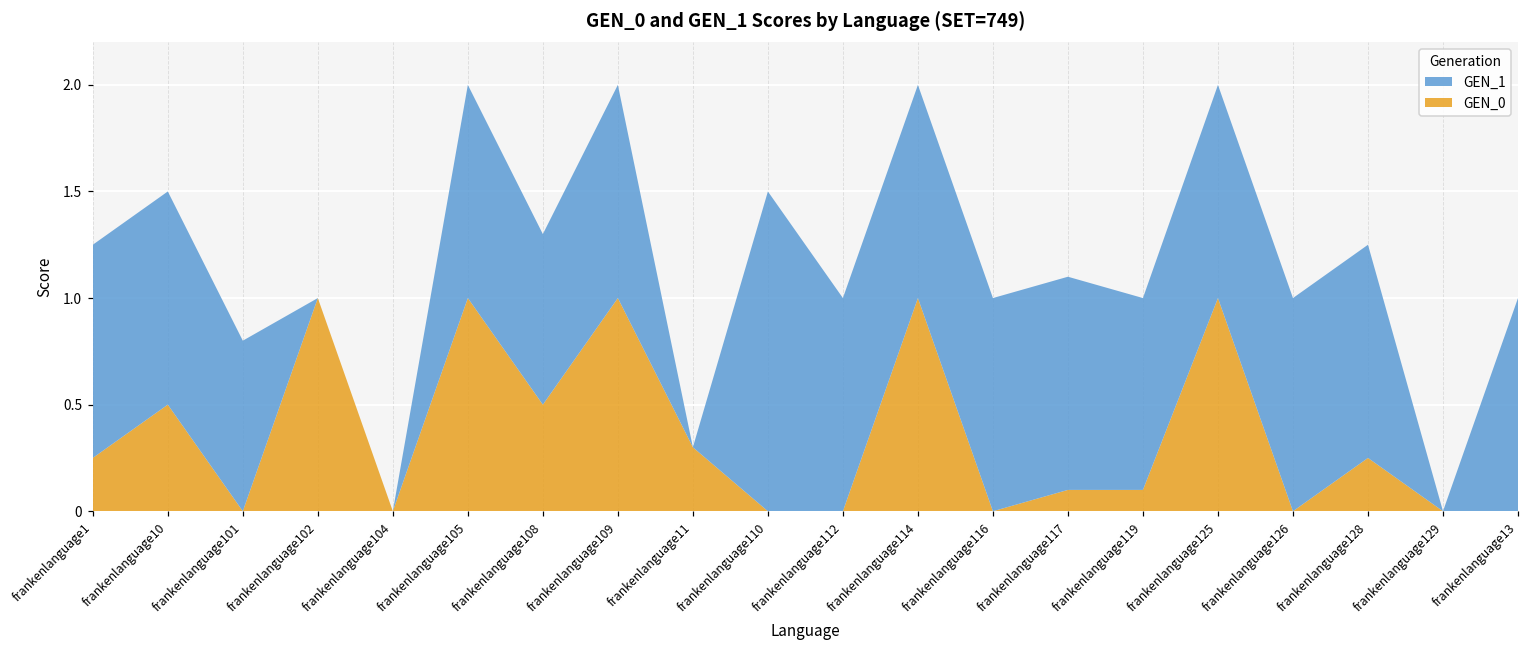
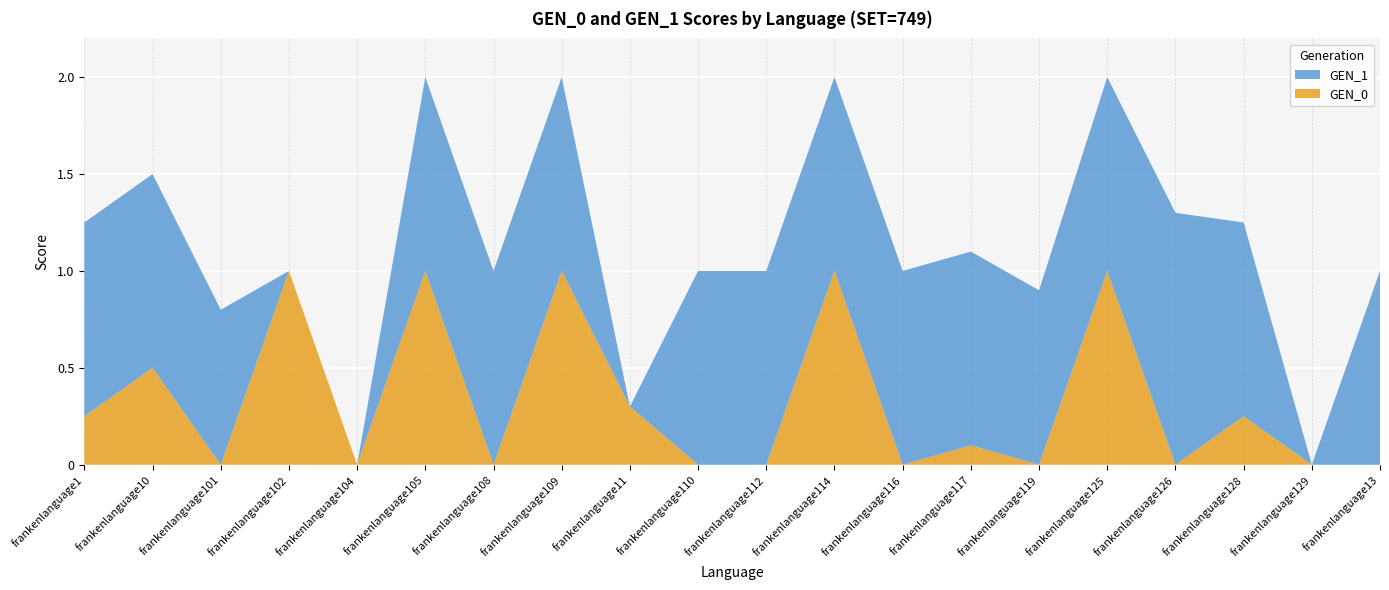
  {
    "GEN_0": {
      "frankenlanguage1": 0.25,
      "frankenlanguage10": 0.5,
      "frankenlanguage101": 0.0,
      "frankenlanguage105": 1.0,
-     "frankenlanguage108": 0.5,
+     "frankenlanguage108": 0.0,
      "frankenlanguage109": 1.0,
      "frankenlanguage110": 0.0,
      "frankenlanguage112": 0.0,
      "frankenlanguage114": 1.0,
      "frankenlanguage116": 0.0,
      "frankenlanguage117": 0.1,
-     "frankenlanguage119": 0.1,
+     "frankenlanguage119": 0.0,
      "frankenlanguage125": 1.0,
      "frankenlanguage126": 0.0,
      "frankenlanguage128": 0.25,
      "frankenlanguage13": 0.0
    },
    "GEN_1": {
      "frankenlanguage1": 1.0,
      "frankenlanguage10": 1.0,
      "frankenlanguage101": 0.8,
      "frankenlanguage105": 1.0,
-     "frankenlanguage108": 0.8,
+     "frankenlanguage108": 1.0,
      "frankenlanguage109": 1.0,
-     "frankenlanguage110": 1.5,
+     "frankenlanguage110": 1.0,
      "frankenlanguage112": 1.0,
      "frankenlanguage114": 1.0,
      "frankenlanguage116": 1.0,
      "frankenlanguage117": 1.0,
      "frankenlanguage119": 0.9,
      "frankenlanguage125": 1.0,
-     "frankenlanguage126": 1.0,
+     "frankenlanguage126": 1.3,
      "frankenlanguage128": 1.0,
      "frankenlanguage13": 1.0
    }
  }
